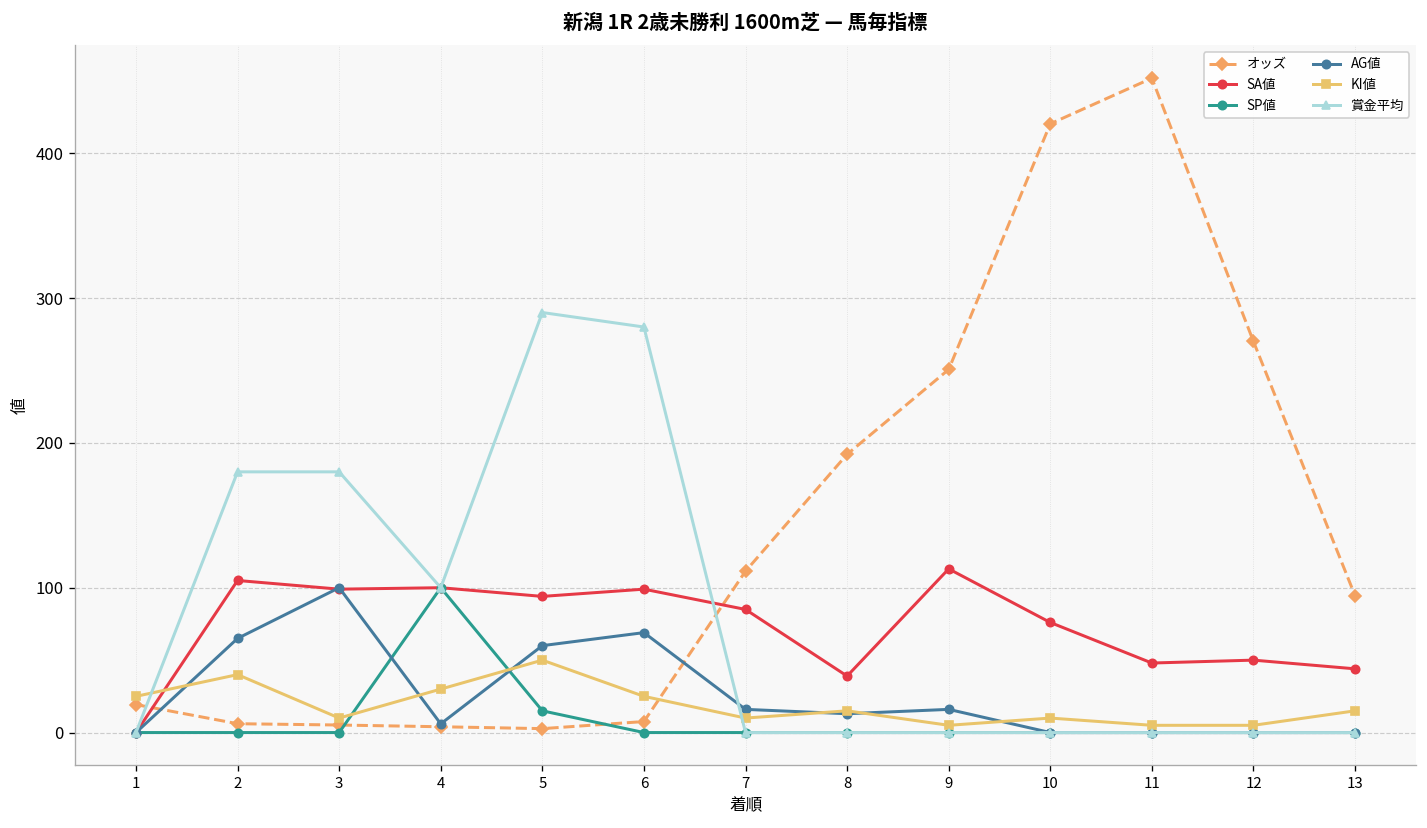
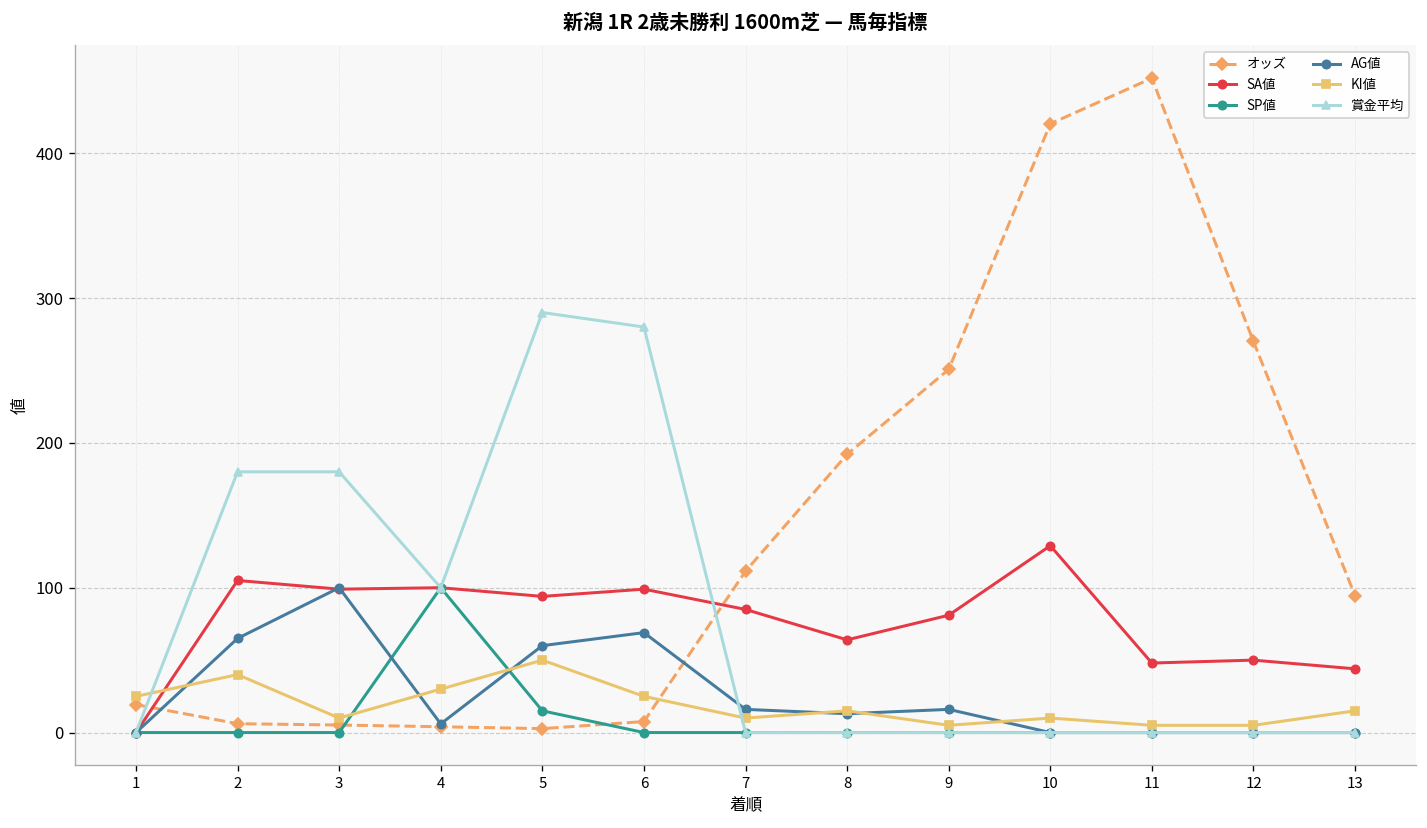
  {
    "SA値": {
      "2": 105,
      "5": 94,
      "6": 99,
      "7": 85,
-     "8": 39,
-     "9": 113,
-     "10": 76,
+     "8": 64,
+     "9": 81,
+     "10": 129,
      "11": 48,
      "12": 50,
      "13": 44
    },
    "賞金平均": {
      "2": 180,
      "3": 180,
      "5": 290,
      "6": 280
    }
  }
